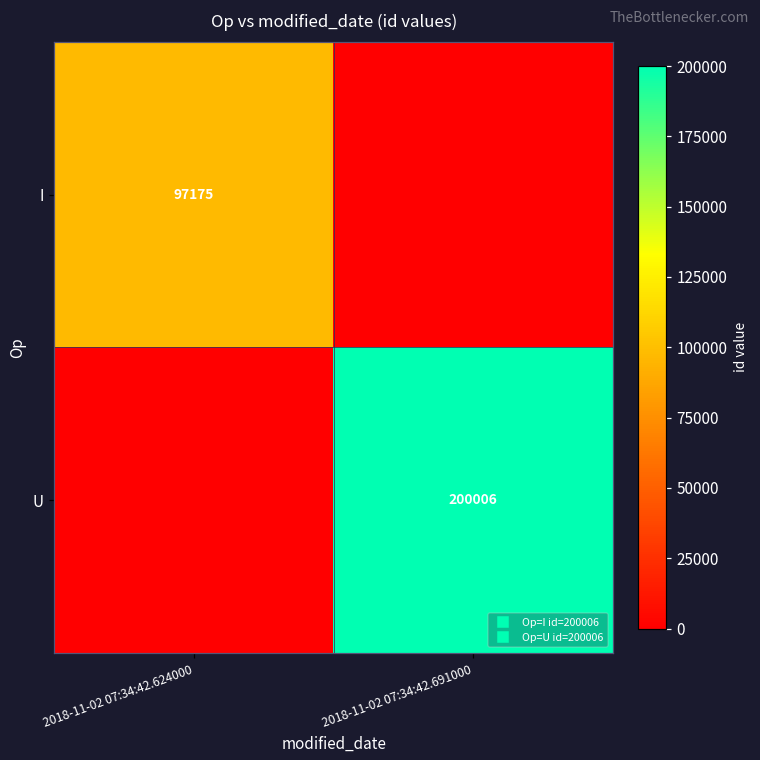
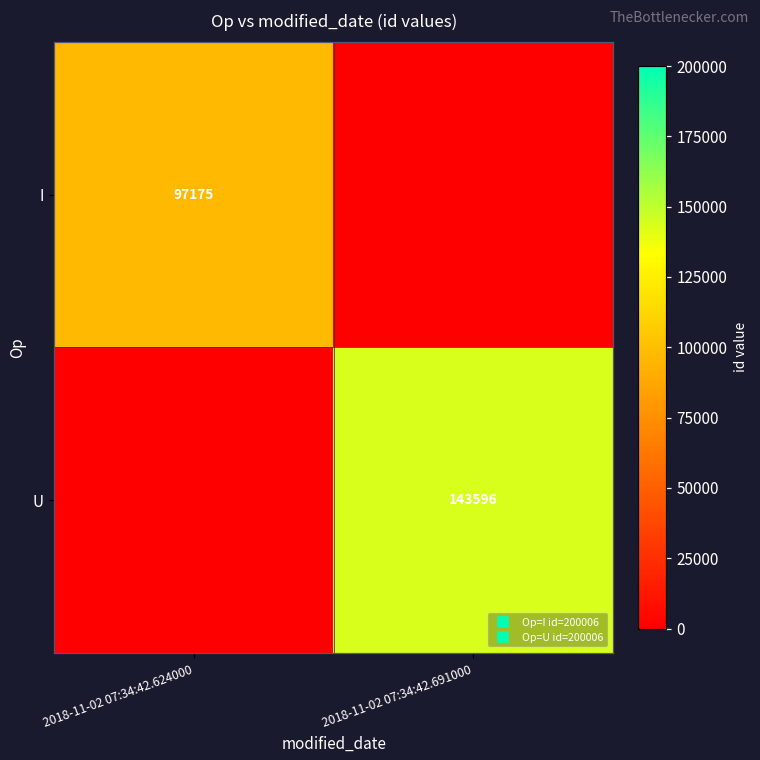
  {
    "I": {
      "2018-11-02 07:34:42.624000": 97175
    },
    "U": {
-     "2018-11-02 07:34:42.691000": 200006
+     "2018-11-02 07:34:42.691000": 143596
    }
  }
